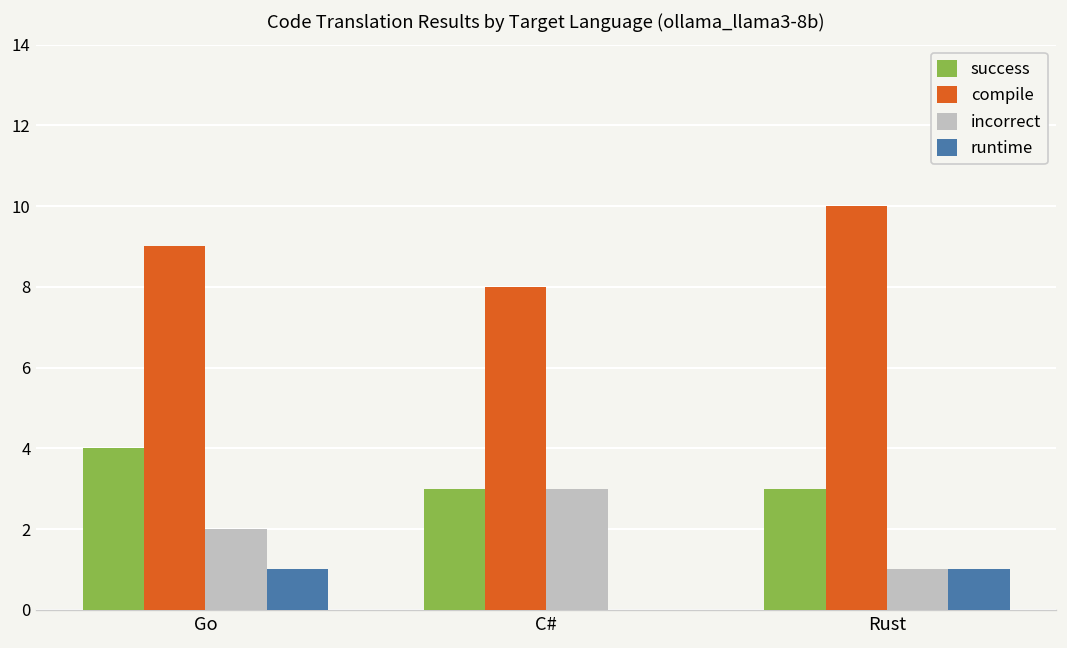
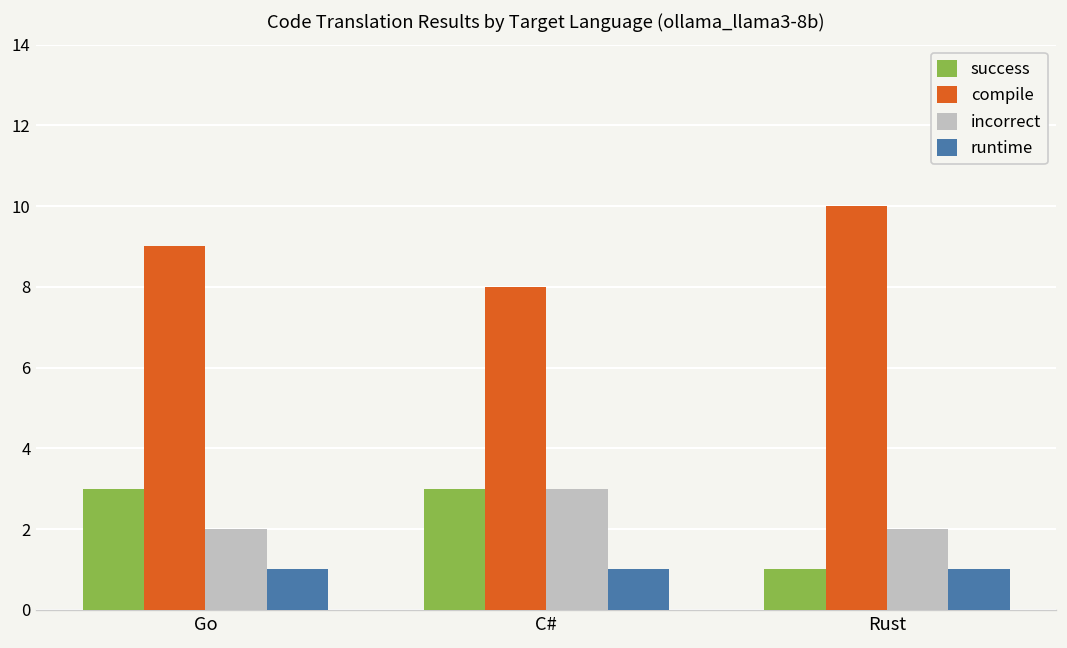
  {
    "success": {
-     "Go": 4,
+     "Go": 3,
      "C#": 3,
-     "Rust": 3
+     "Rust": 1
    },
    "compile": {
      "Go": 9,
      "C#": 8,
      "Rust": 10
    },
    "incorrect": {
      "Go": 2,
      "C#": 3,
-     "Rust": 1
+     "Rust": 2
    },
    "runtime": {
      "Go": 1,
-     "C#": 0,
+     "C#": 1,
      "Rust": 1
    }
  }
